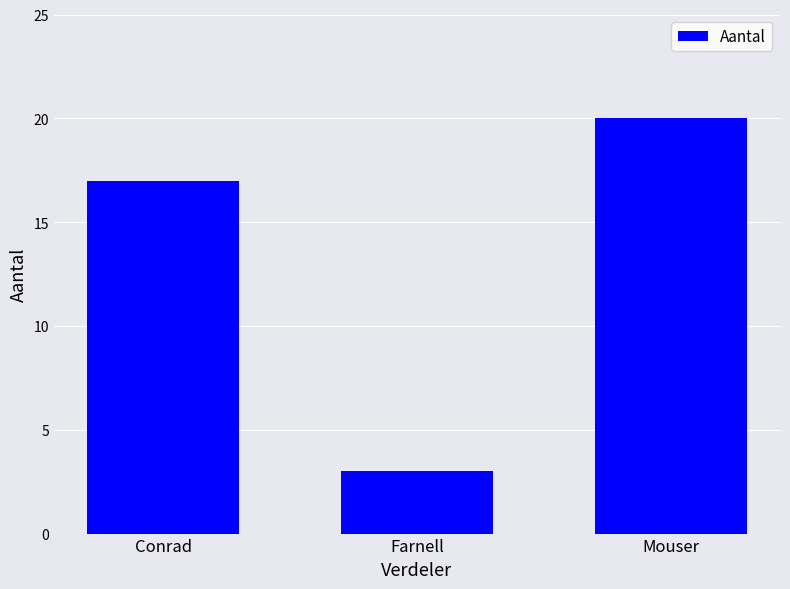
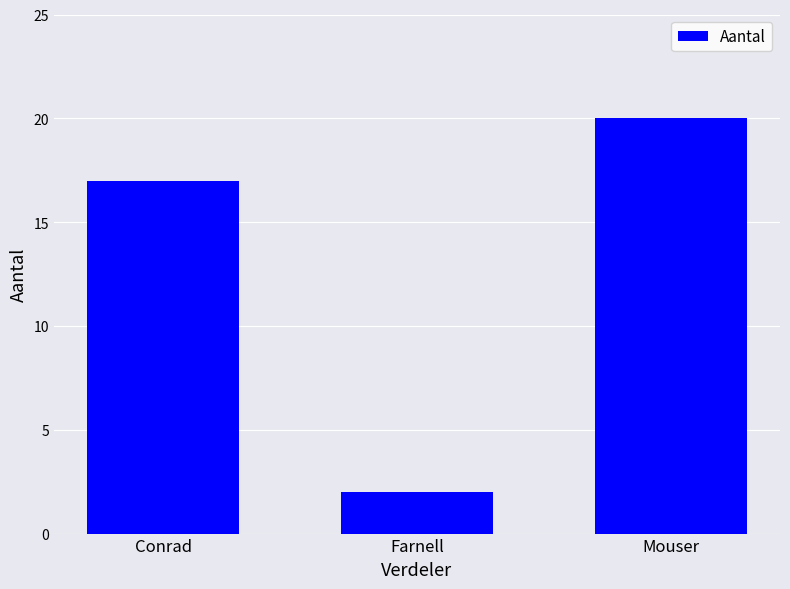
  {
    "Conrad": 17,
-   "Farnell": 3,
+   "Farnell": 2,
    "Mouser": 20
  }
